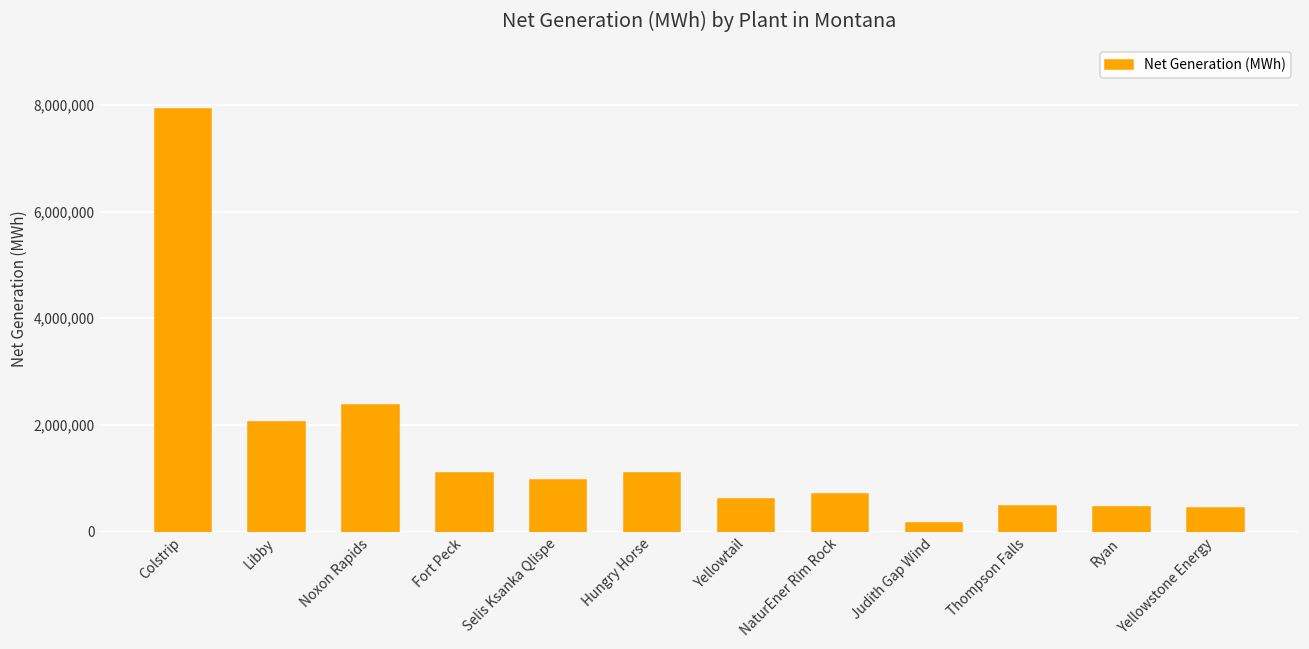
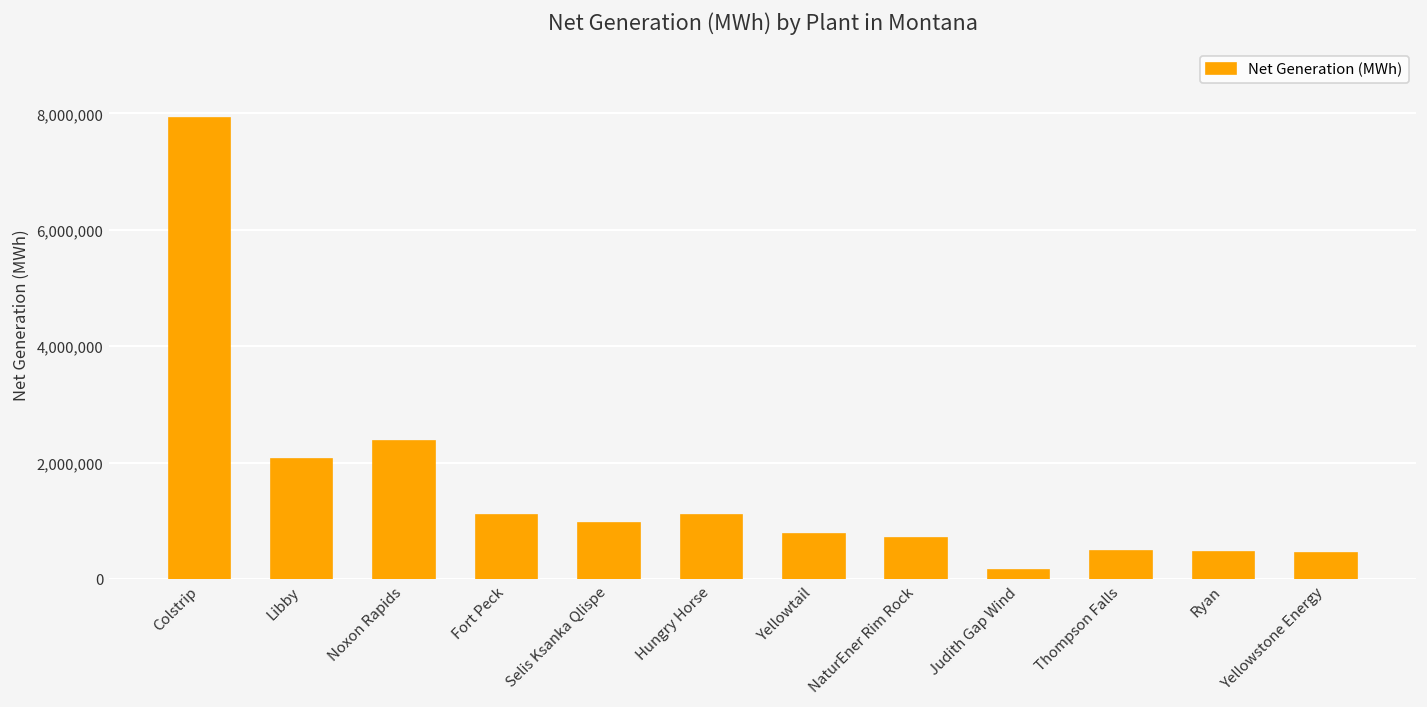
  {
    "Colstrip": "7,900,000",
    "Libby": "2,100,000",
    "Noxon Rapids": "2,400,000",
    "Fort Peck": "1,100,000",
    "Selis Ksanka Qlispe": "1,000,000",
    "Hungry Horse": "1,100,000",
-   "Yellowtail": "600,000",
+   "Yellowtail": "800,000",
    "NaturEner Rim Rock": "700,000",
    "Judith Gap Wind": "200,000",
    "Thompson Falls": "500,000",
    "Ryan": "500,000",
    "Yellowstone Energy": "400,000"
  }
